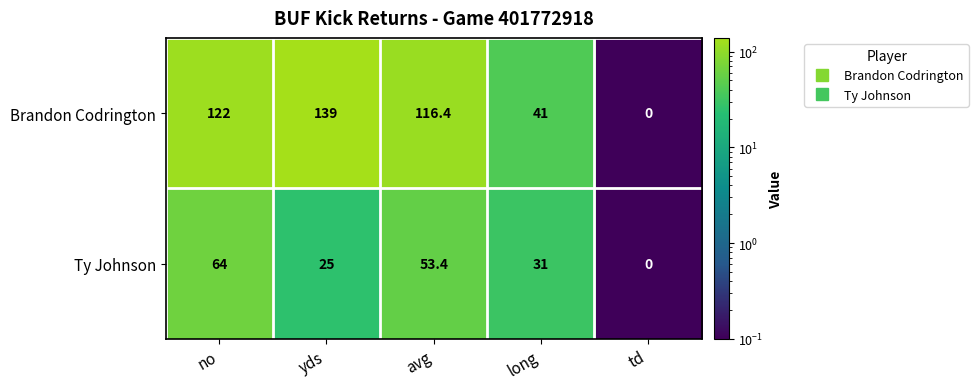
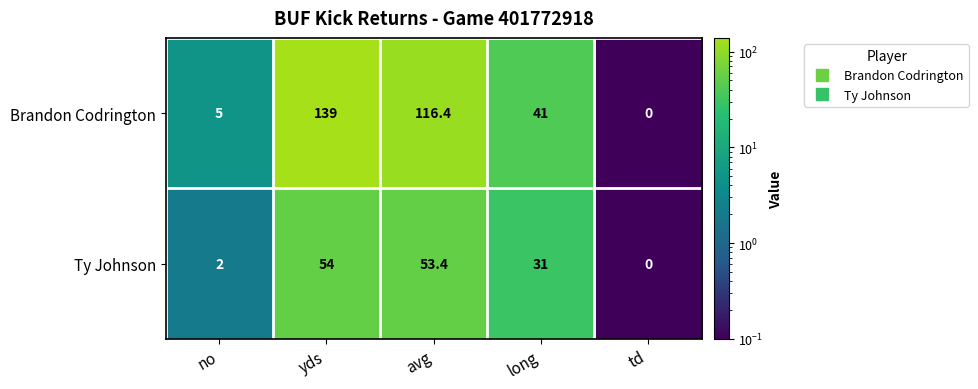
  {
    "Brandon Codrington": {
-     "no": 122,
+     "no": 5,
      "yds": 139,
      "avg": 116.4,
      "long": 41,
      "td": 0
    },
    "Ty Johnson": {
-     "no": 64,
-     "yds": 25,
+     "no": 2,
+     "yds": 54,
      "avg": 53.4,
      "long": 31,
      "td": 0
    }
  }
